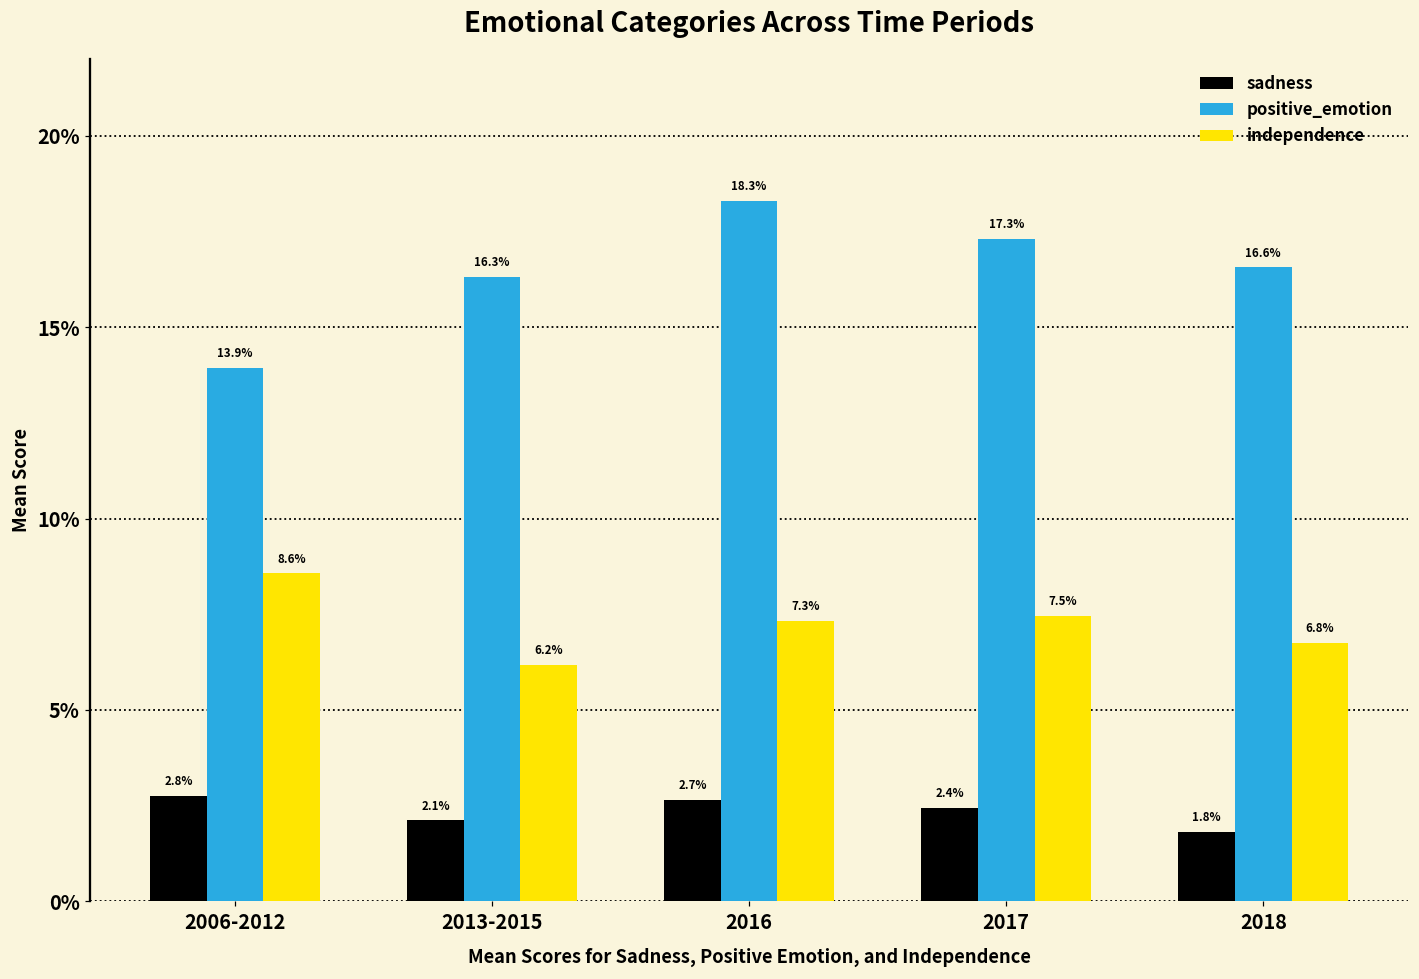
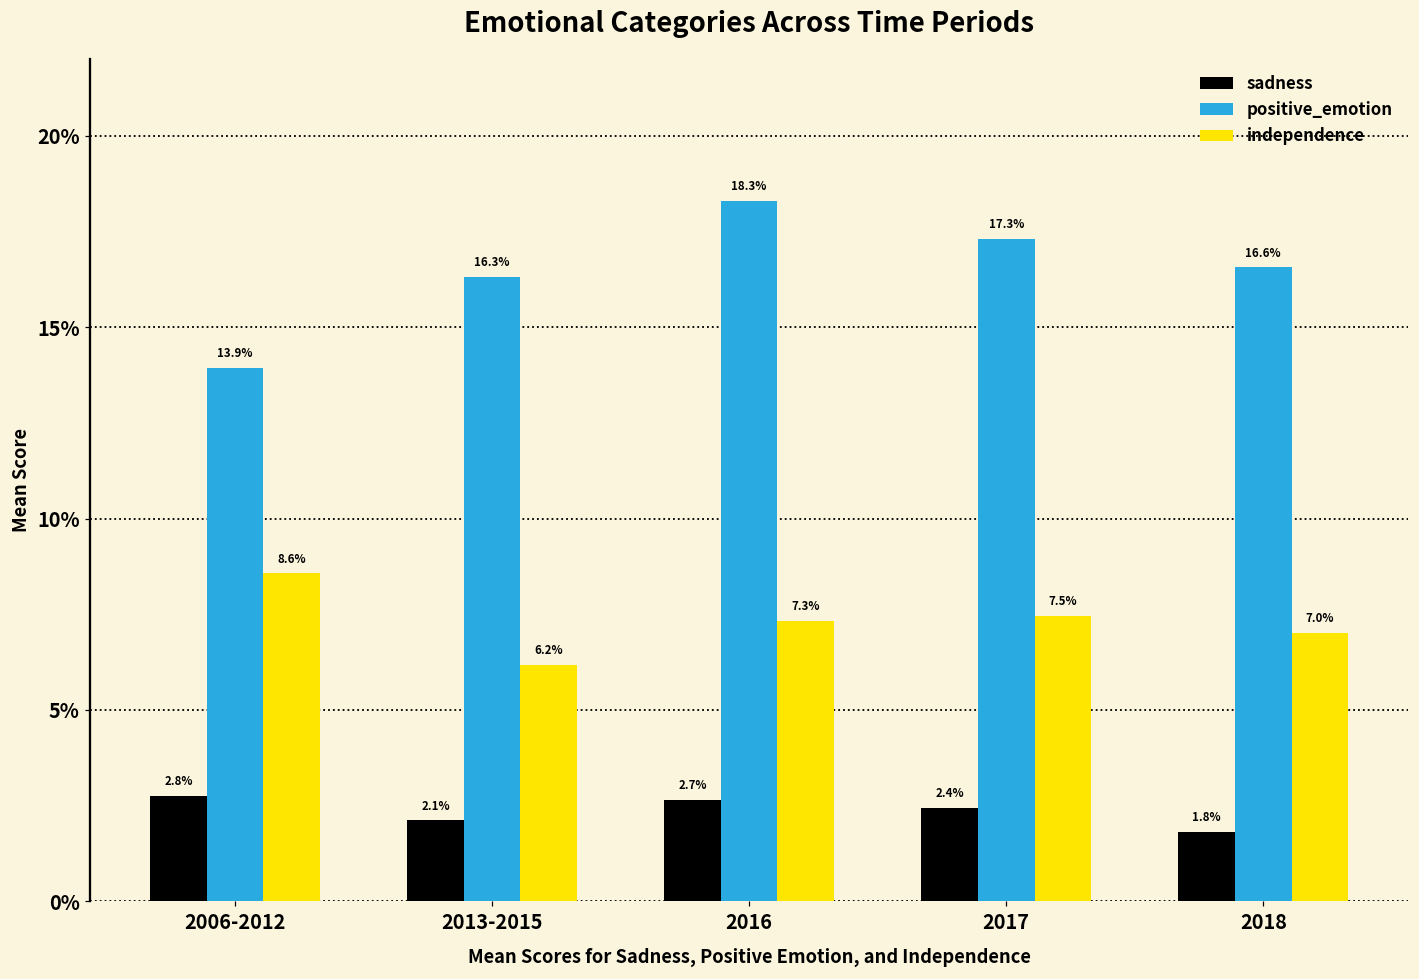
  {
    "sadness": {
      "2006-2012": "2.8%",
      "2013-2015": "2.1%",
      "2016": "2.7%",
      "2017": "2.4%",
      "2018": "1.8%"
    },
    "positive_emotion": {
      "2006-2012": "13.9%",
      "2013-2015": "16.3%",
      "2016": "18.3%",
      "2017": "17.3%",
      "2018": "16.6%"
    },
    "independence": {
      "2006-2012": "8.6%",
      "2013-2015": "6.2%",
      "2016": "7.3%",
      "2017": "7.5%",
-     "2018": "6.8%"
+     "2018": "7.0%"
    }
  }
